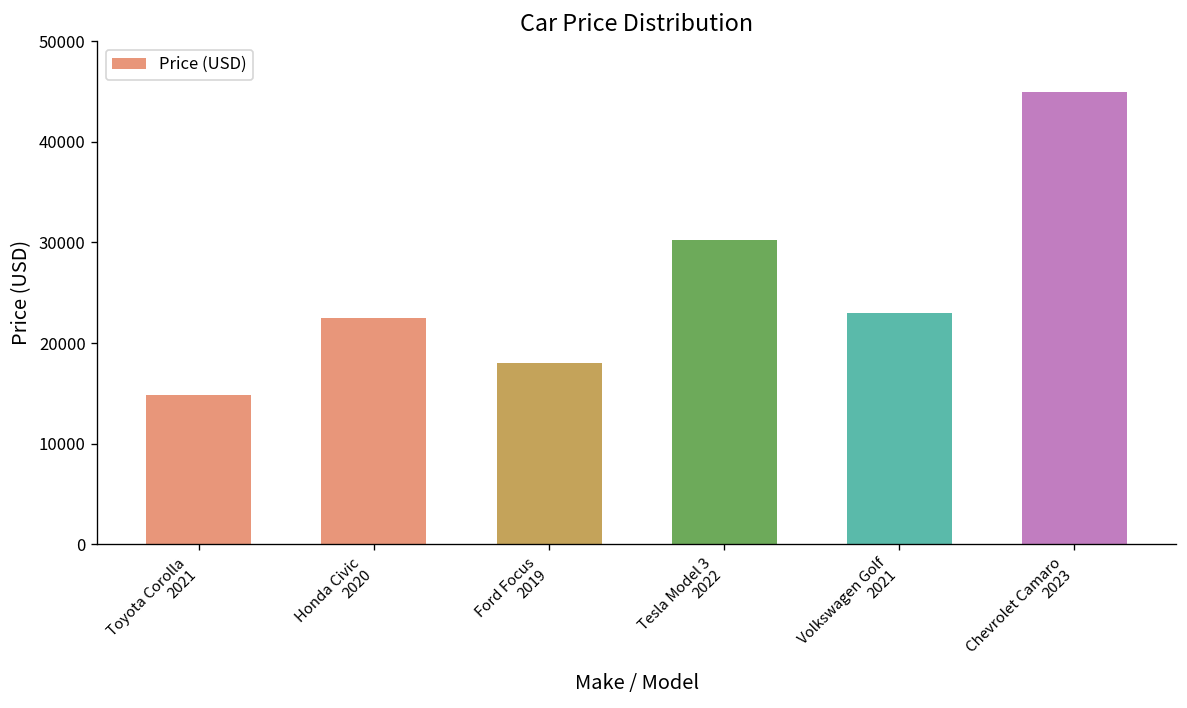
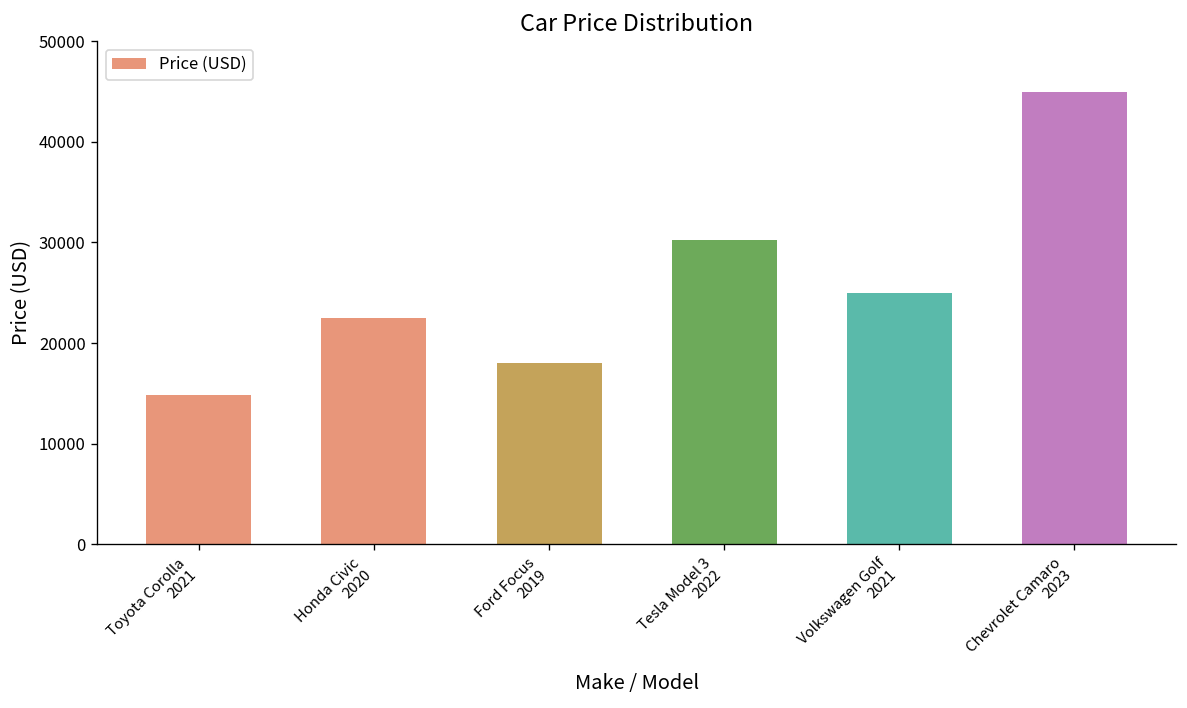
  {
    "Toyota Corolla 2021": 15000,
    "Honda Civic 2020": 23000,
    "Ford Focus 2019": 18000,
    "Tesla Model 3 2022": 30000,
-   "Volkswagen Golf 2021": 23000,
+   "Volkswagen Golf 2021": 25000,
    "Chevrolet Camaro 2023": 45000
  }
